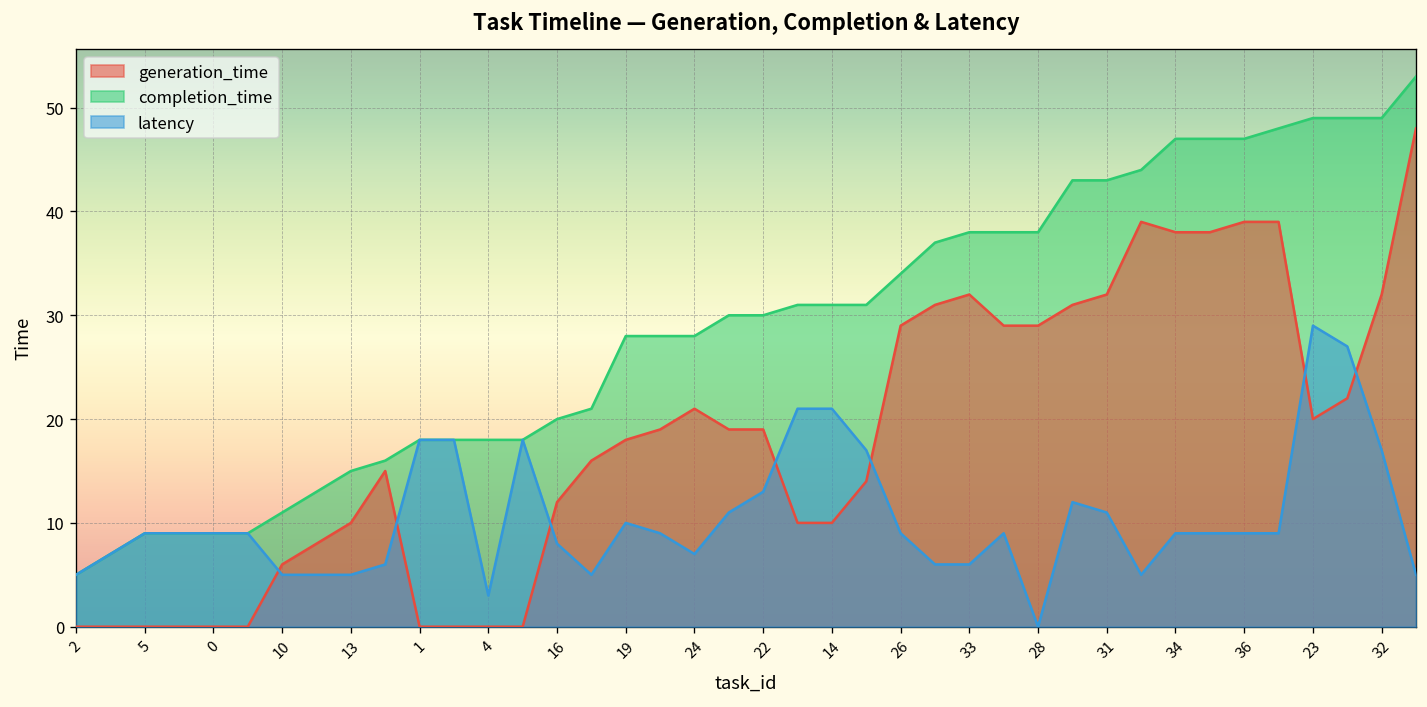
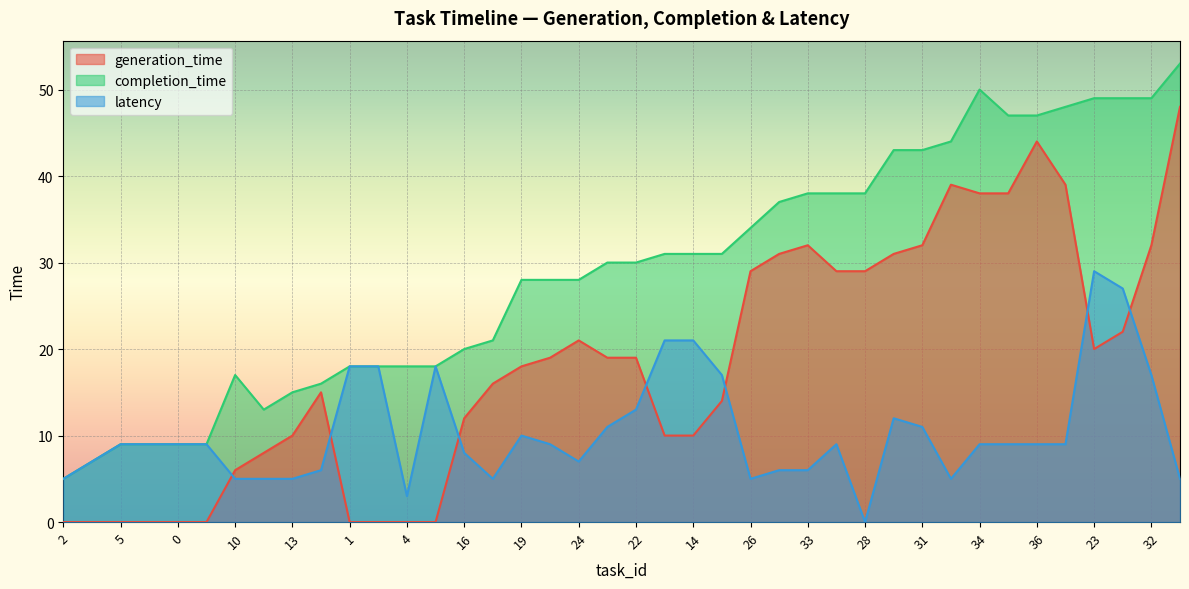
  {
    "generation_time": {
      "2": 0,
      "0": 0,
      "10": 6,
      "4": 0,
      "16": 12,
      "24": 21,
      "22": 19,
      "14": 10,
      "26": 29,
      "28": 29,
      "34": 38,
-     "36": 39,
+     "36": 44,
      "32": 32
    },
    "completion_time": {
-     "10": 11,
+     "10": 17,
      "4": 18,
      "16": 20,
      "24": 28,
      "22": 30,
      "14": 31,
      "26": 34,
      "28": 38,
-     "34": 47,
+     "34": 50,
      "36": 47,
      "32": 49
    },
    "latency": {
      "10": 5,
      "4": 3,
      "16": 8,
      "24": 7,
      "22": 13,
      "14": 21,
-     "26": 9,
+     "26": 5,
      "28": 0,
      "34": 9,
      "36": 9,
      "32": 17
    }
  }
